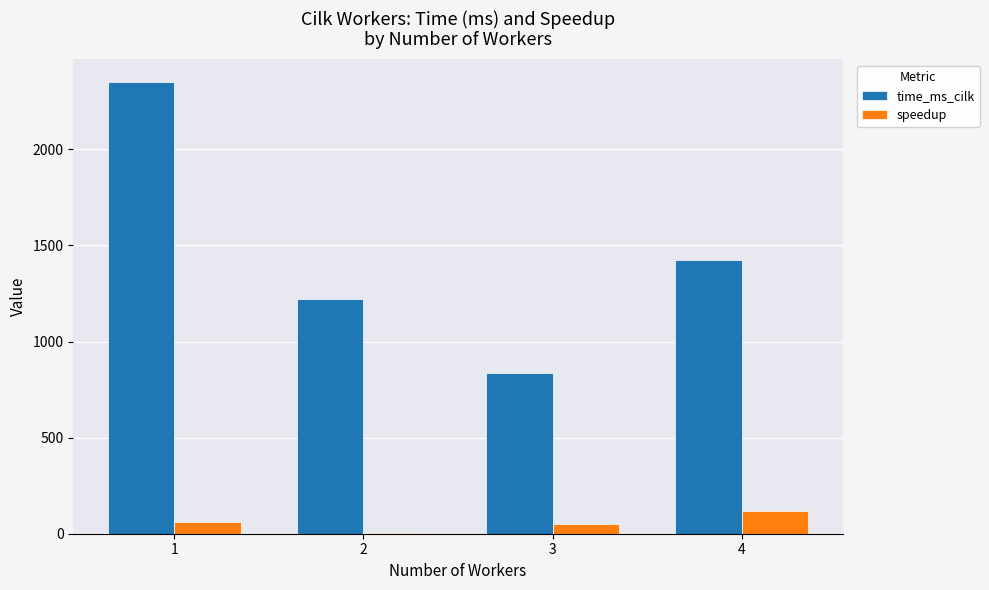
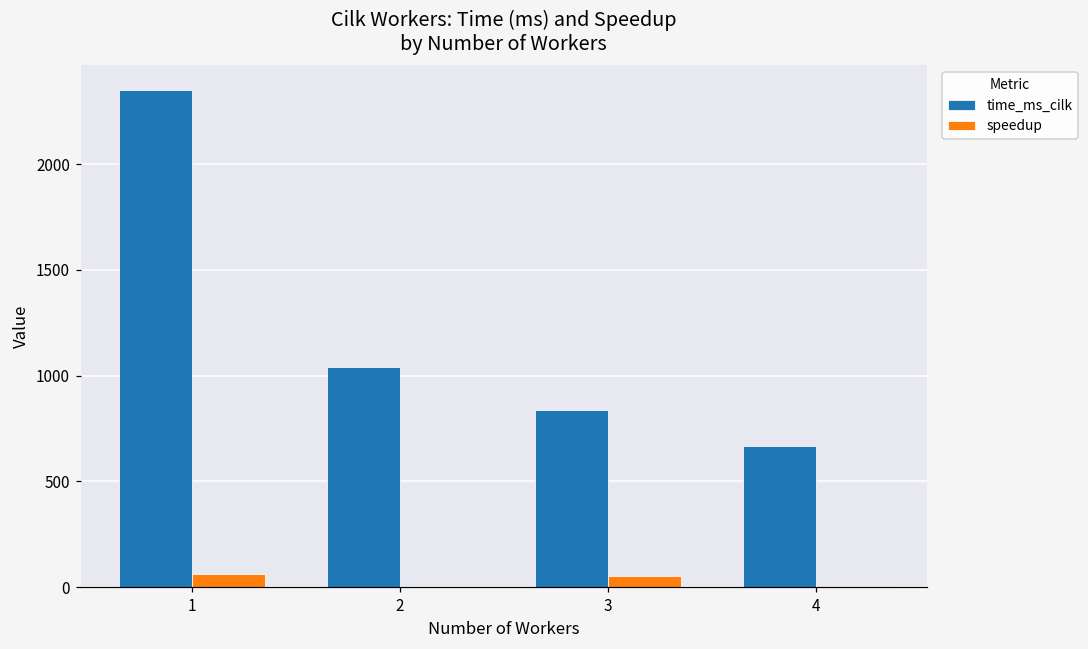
  {
    "time_ms_cilk": {
      "1": 2350,
-     "2": 1220,
+     "2": 1040,
      "3": 840,
-     "4": 1420
+     "4": 670
    },
    "speedup": {
      "1": 60,
      "3": 50,
-     "4": 120
+     "4": 0
    }
  }
